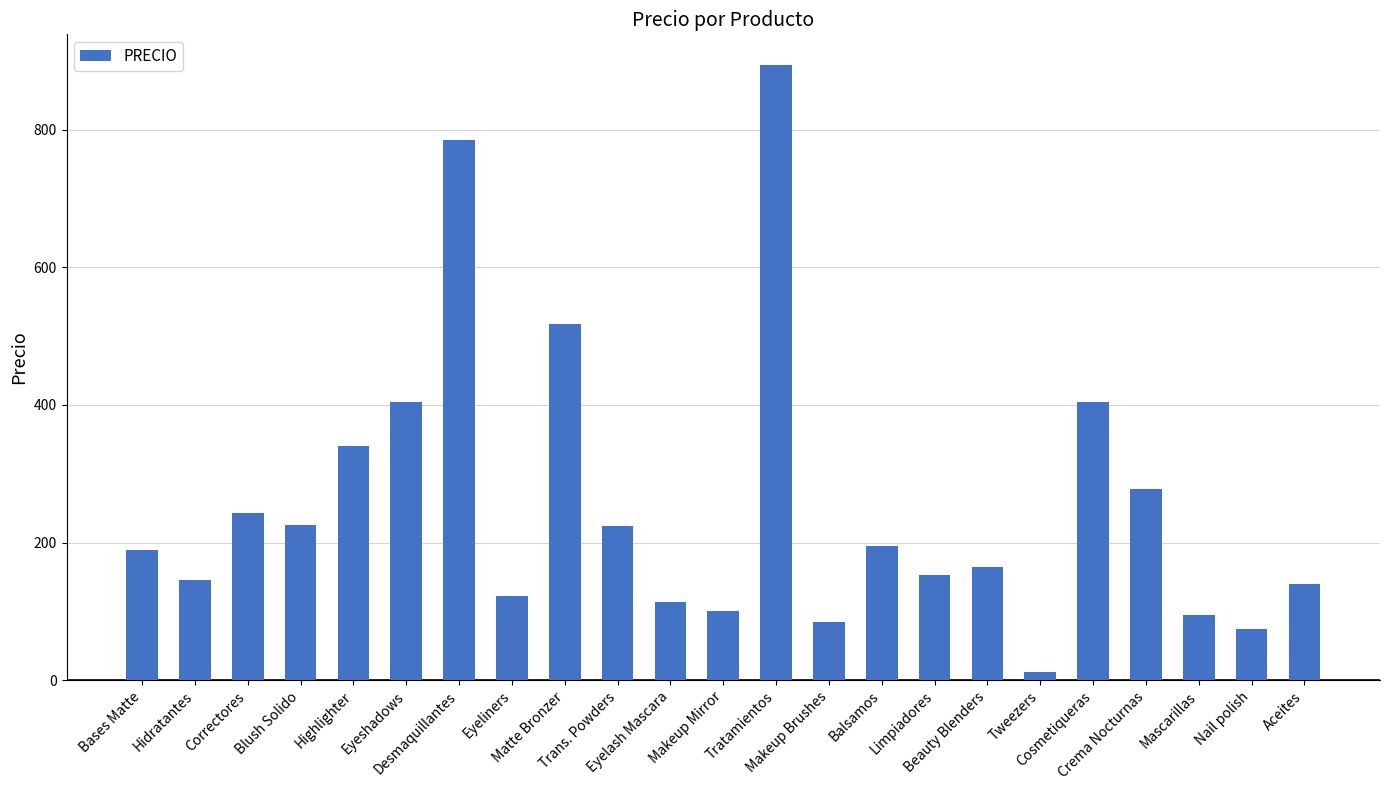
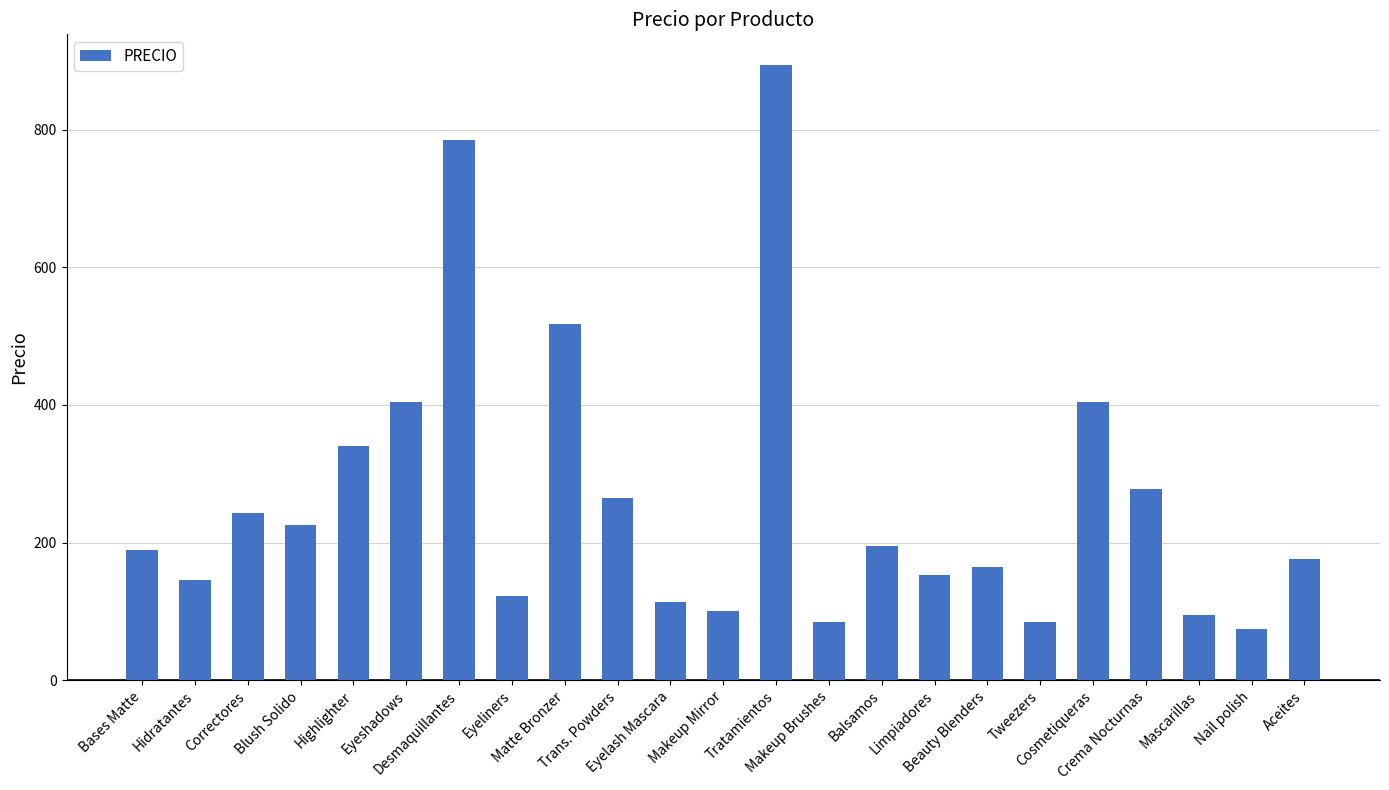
  {
    "Bases Matte": 190,
    "Hidratantes": 150,
    "Correctores": 240,
    "Blush Solido": 230,
    "Highlighter": 340,
    "Eyeshadows": 410,
    "Desmaquillantes": 780,
    "Eyeliners": 120,
    "Matte Bronzer": 520,
-   "Trans. Powders": 220,
+   "Trans. Powders": 270,
    "Eyelash Mascara": 110,
    "Makeup Mirror": 100,
    "Tratamientos": 890,
    "Makeup Brushes": 90,
    "Balsamos": 200,
    "Limpiadores": 150,
    "Beauty Blenders": 170,
-   "Tweezers": 10,
+   "Tweezers": 90,
    "Cosmetiqueras": 400,
    "Crema Nocturnas": 280,
    "Mascarillas": 100,
    "Nail polish": 80,
-   "Aceites": 140
+   "Aceites": 180
  }
